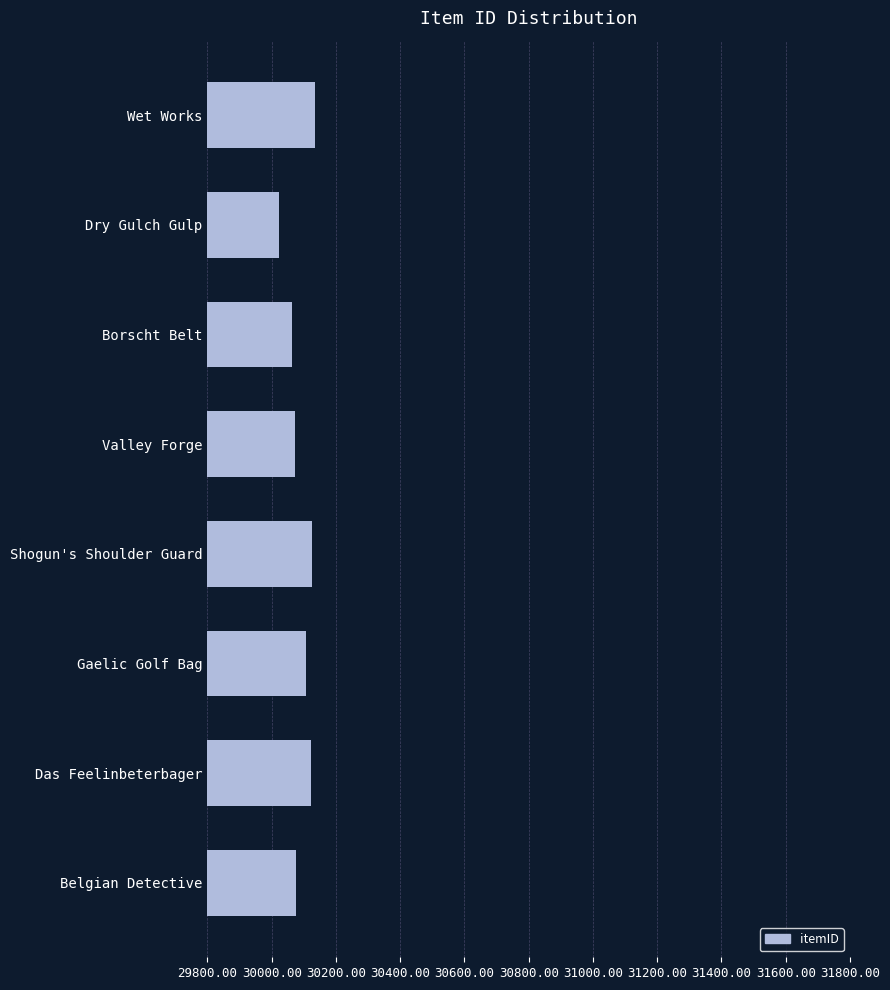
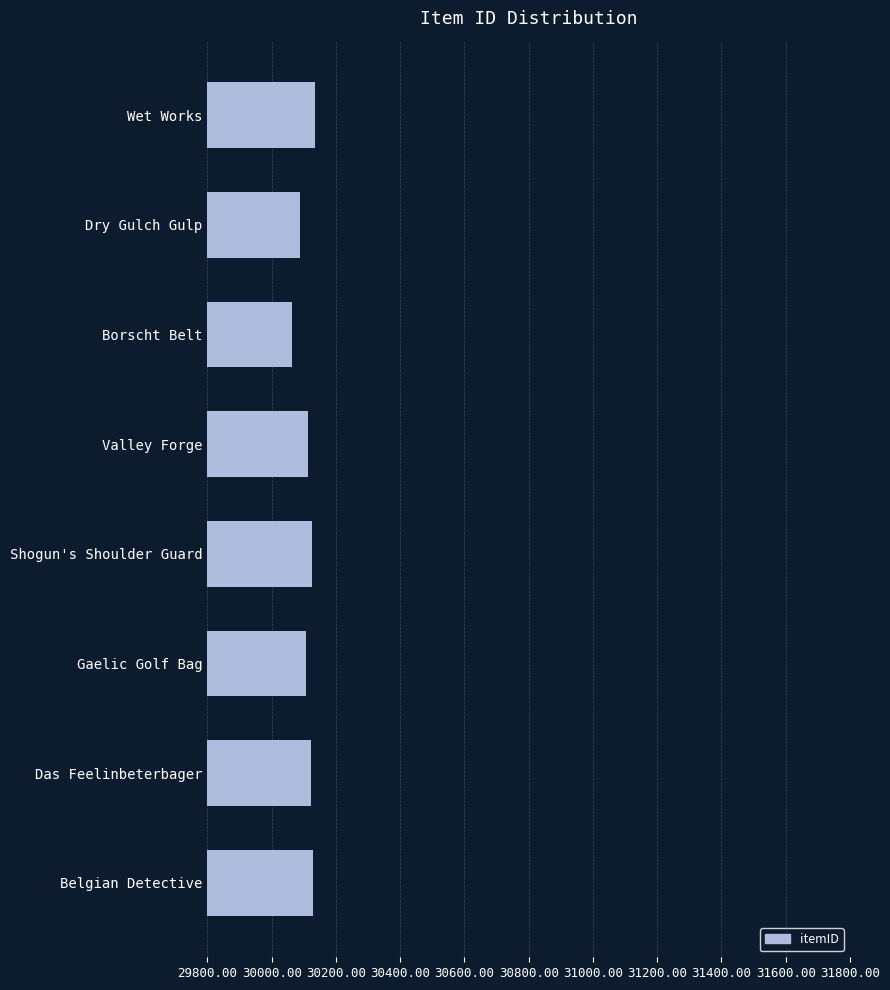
  {
    "Wet Works": 30140,
-   "Dry Gulch Gulp": 30020,
+   "Dry Gulch Gulp": 30090,
    "Borscht Belt": 30060,
-   "Valley Forge": 30070,
+   "Valley Forge": 30110,
    "Shogun's Shoulder Guard": 30130,
    "Gaelic Golf Bag": 30110,
    "Das Feelinbeterbager": 30120,
-   "Belgian Detective": 30070
+   "Belgian Detective": 30130
  }
